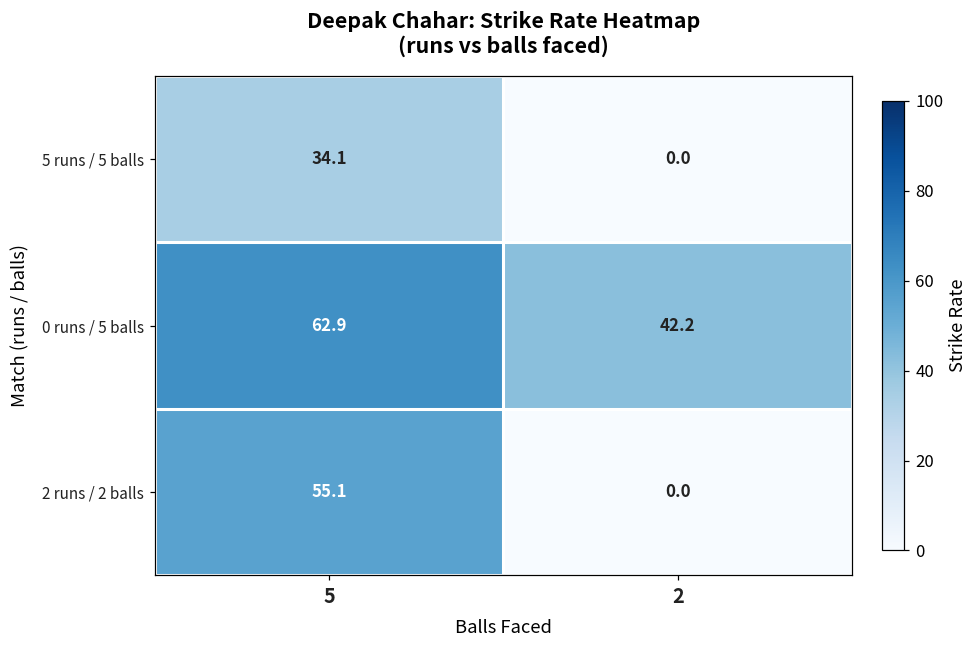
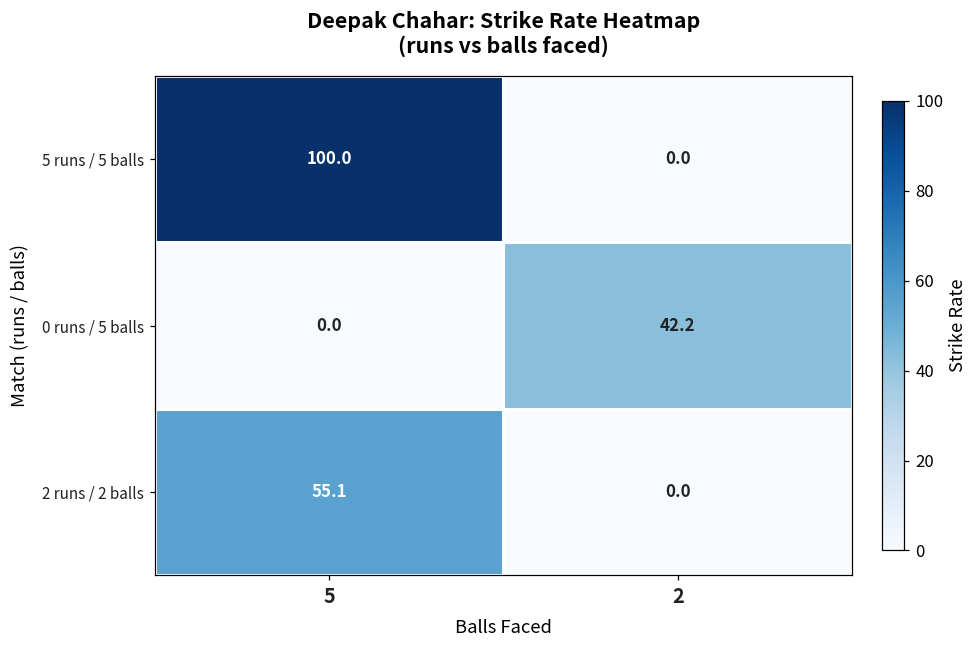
  {
    "5 runs / 5 balls": {
-     "5": 34.1,
+     "5": 100.0,
      "2": 0.0
    },
    "0 runs / 5 balls": {
-     "5": 62.9,
+     "5": 0.0,
      "2": 42.2
    },
    "2 runs / 2 balls": {
      "5": 55.1,
      "2": 0.0
    }
  }
